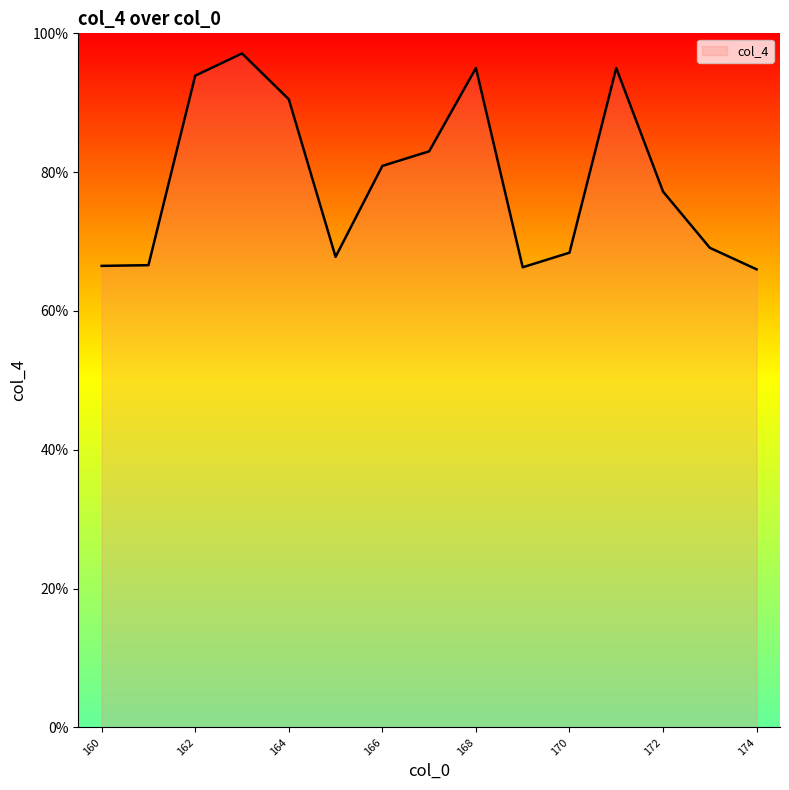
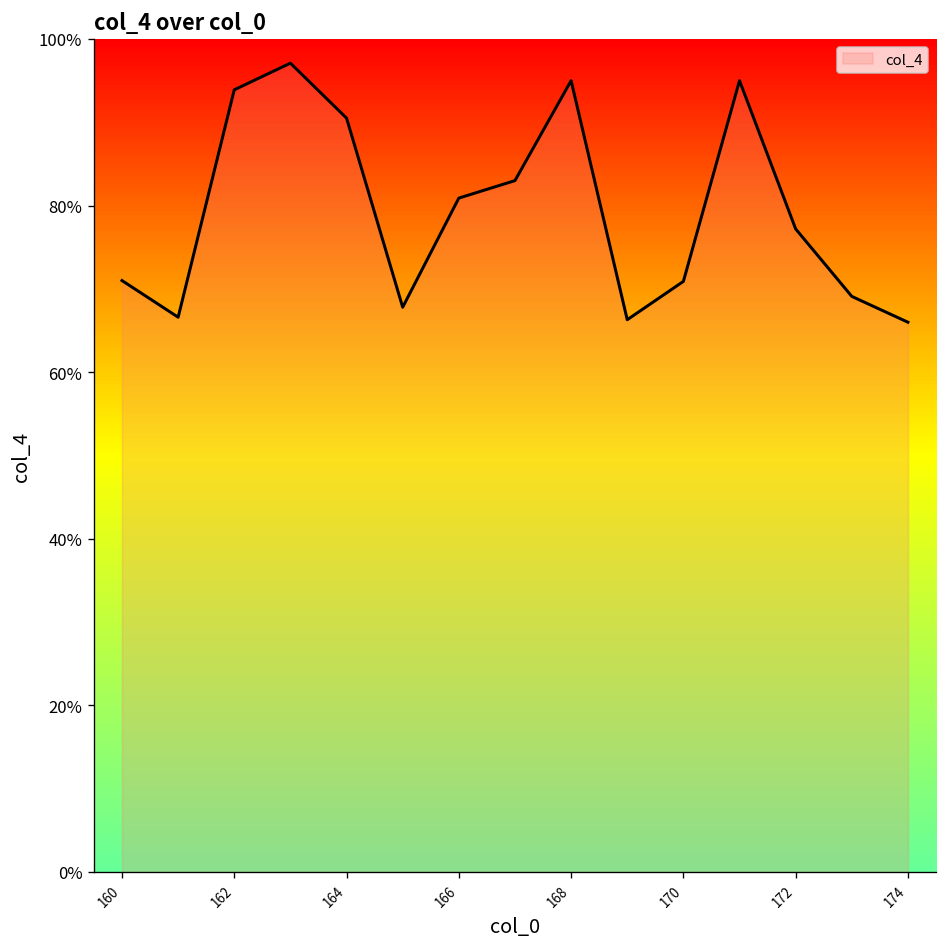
  {
-   "160": "67%",
+   "160": "71%",
    "162": "94%",
    "164": "91%",
    "166": "81%",
    "168": "95%",
-   "170": "68%",
+   "170": "71%",
    "172": "77%",
    "174": "66%"
  }
